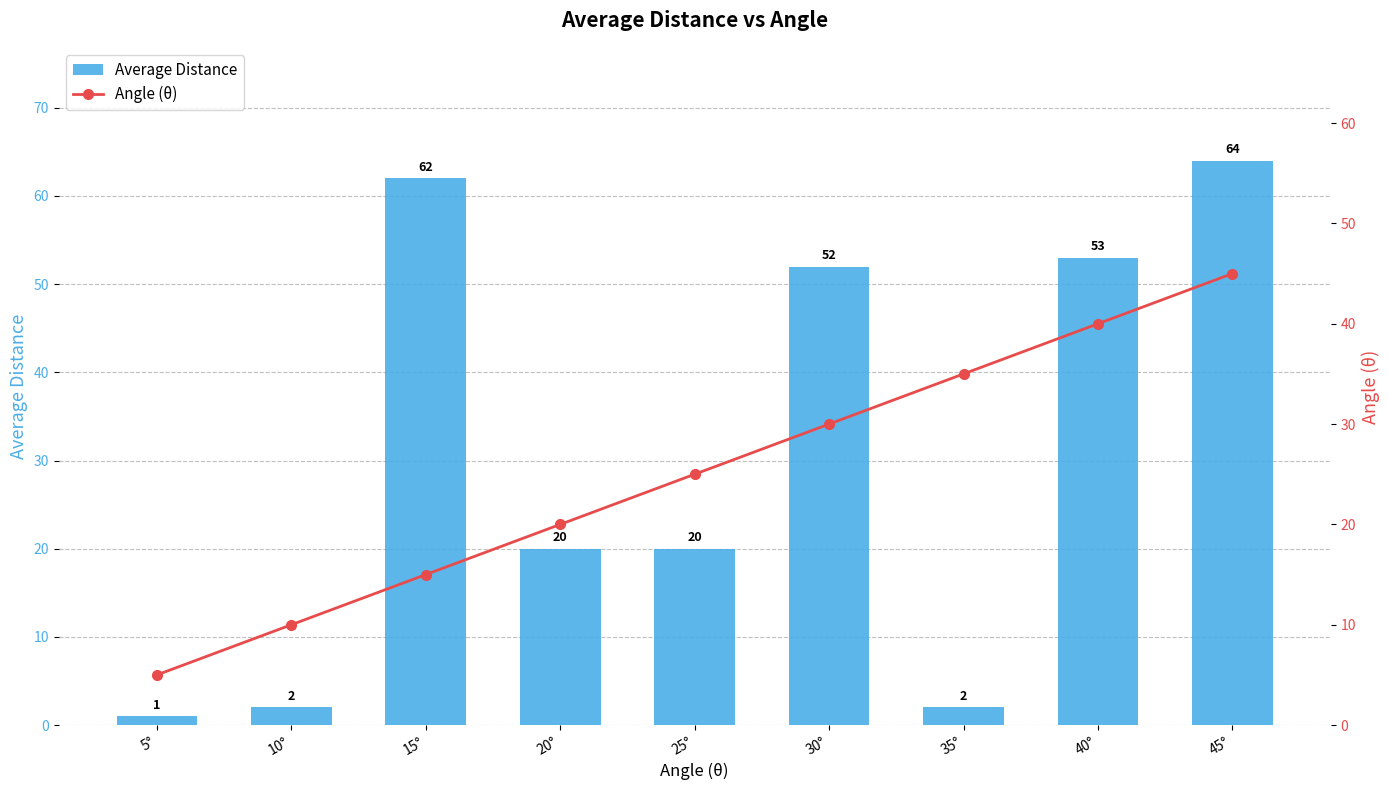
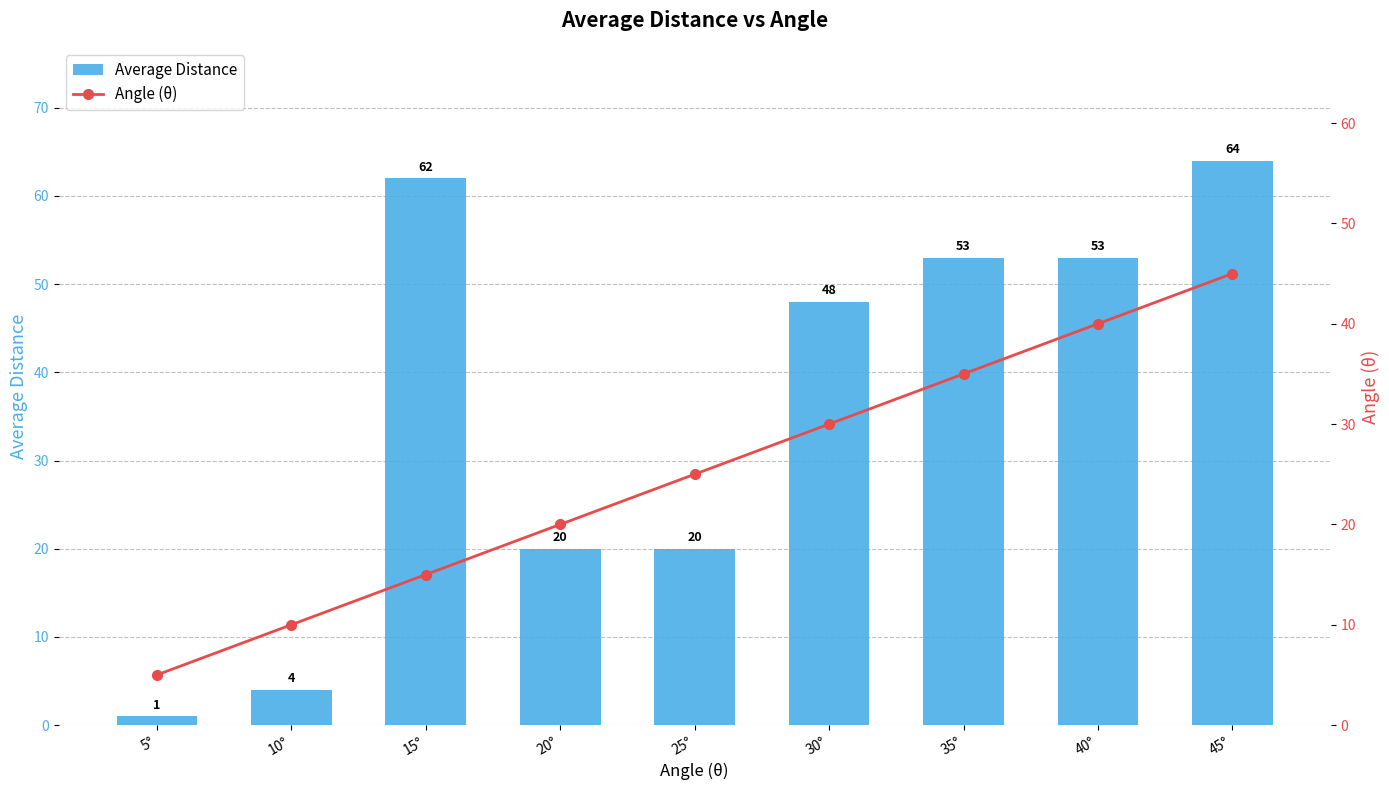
  {
    "Average Distance": {
      "5°": 1,
-     "10°": 2,
+     "10°": 4,
      "15°": 62,
      "20°": 20,
      "25°": 20,
-     "30°": 52,
-     "35°": 2,
+     "30°": 48,
+     "35°": 53,
      "40°": 53,
      "45°": 64
    }
  }
